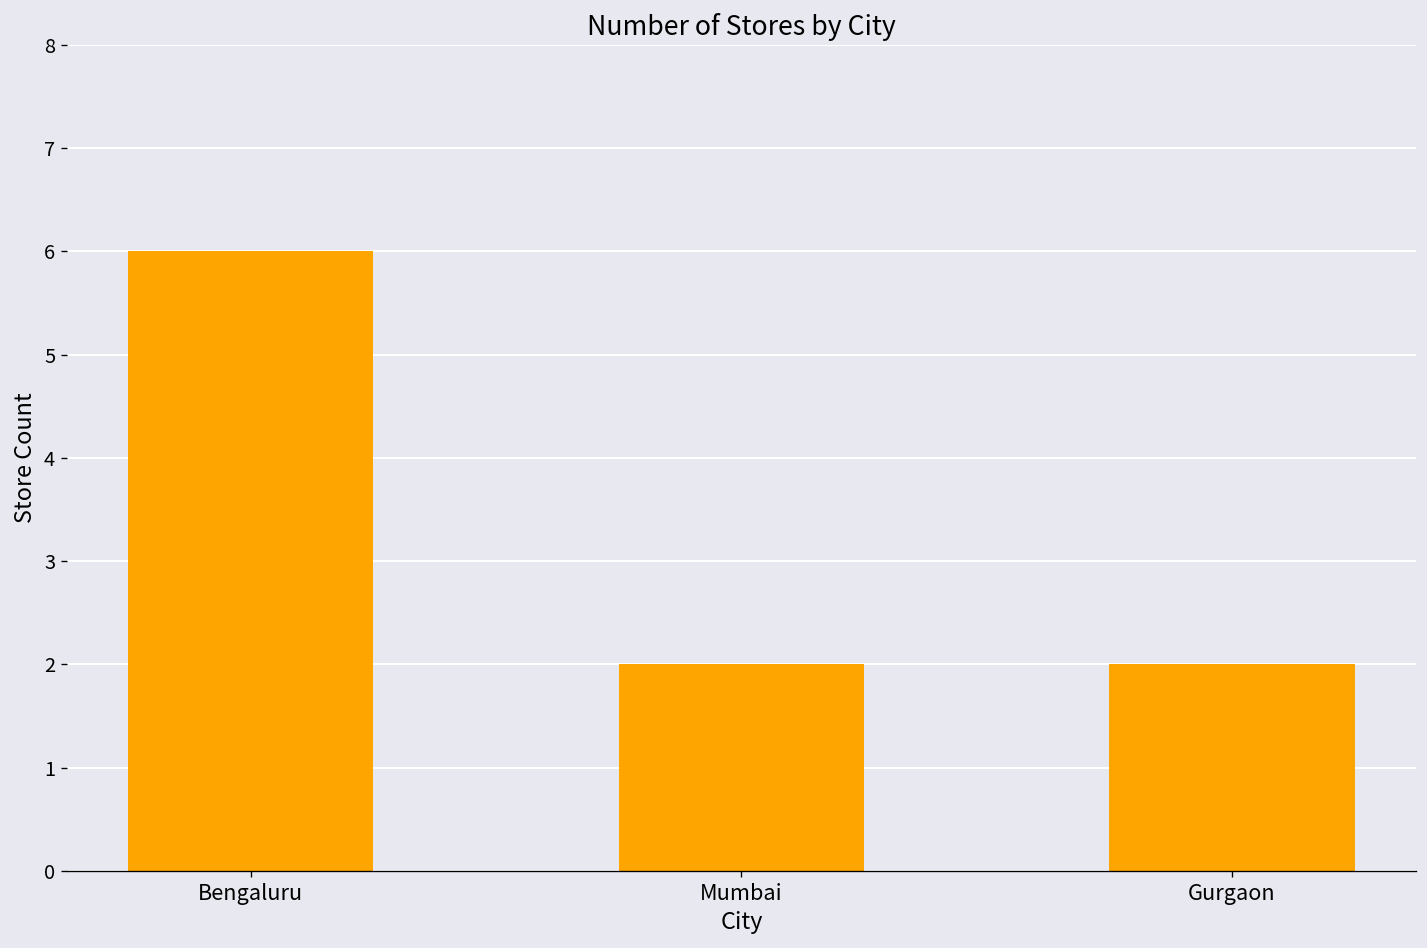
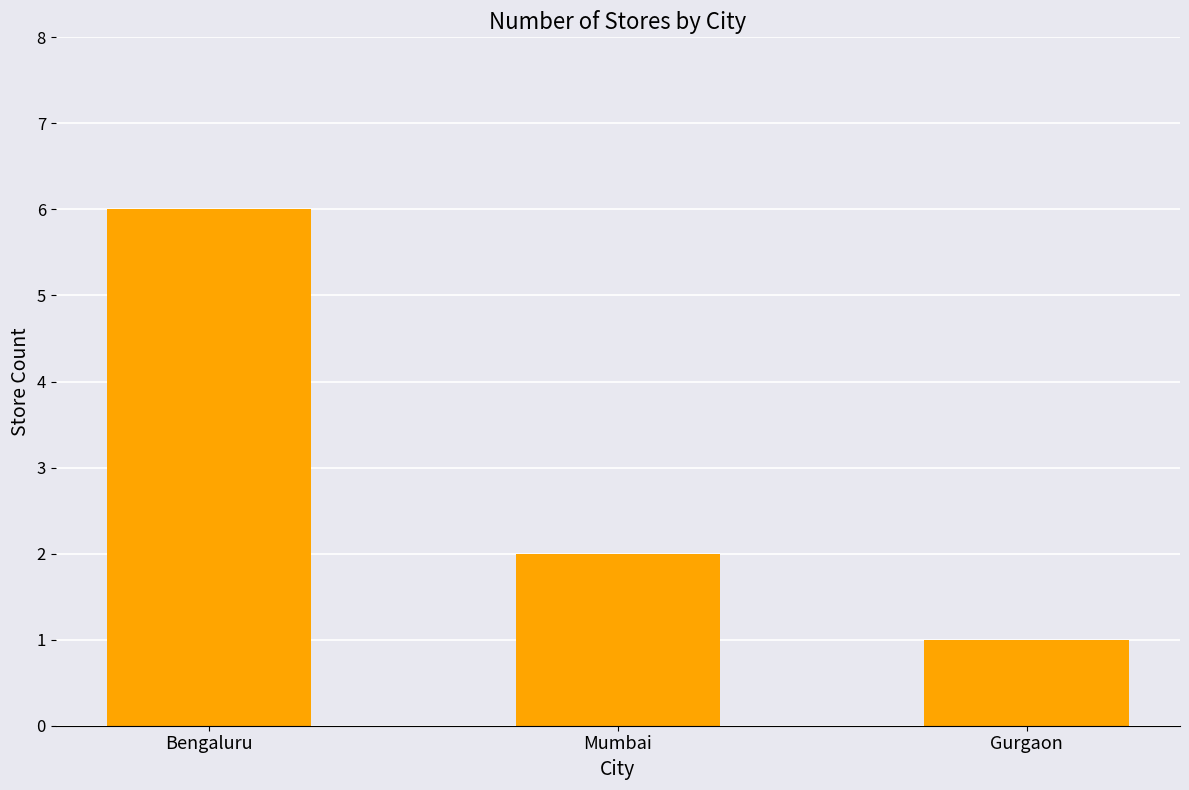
  {
    "Bengaluru": 6,
    "Mumbai": 2,
-   "Gurgaon": 2
+   "Gurgaon": 1
  }
